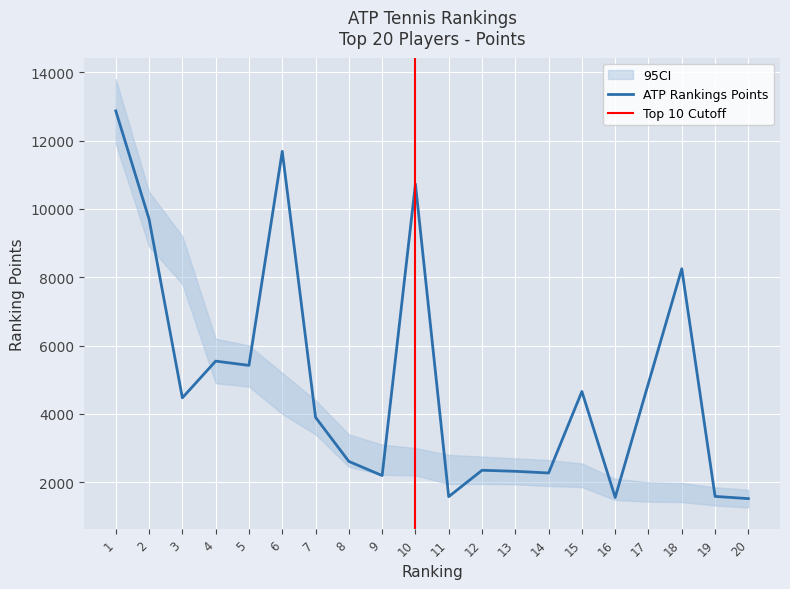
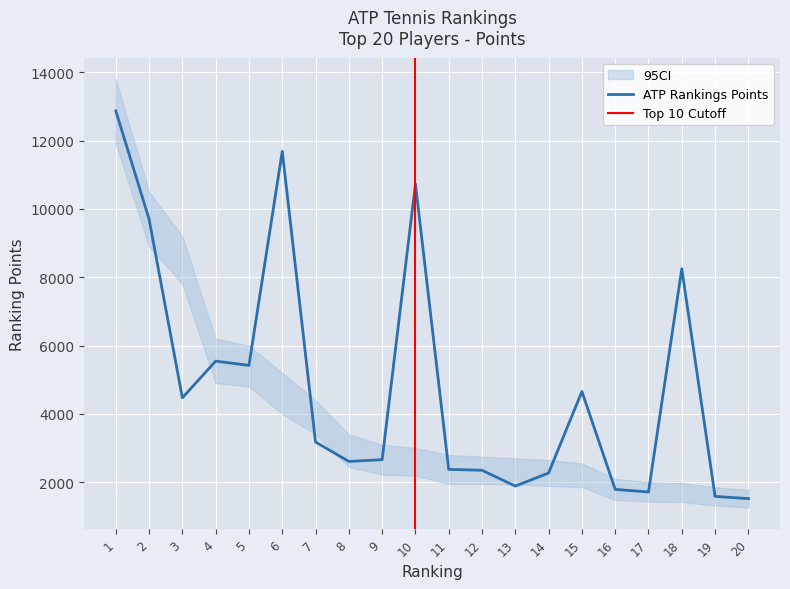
  {
    "ATP Rankings Points": {
      "1": 12900,
      "2": 9700,
      "3": 4500,
      "4": 5500,
      "5": 5400,
      "6": 11700,
-     "7": 3900,
+     "7": 3200,
      "8": 2600,
-     "9": 2200,
+     "9": 2700,
      "10": 10700,
-     "11": 1600,
+     "11": 2400,
      "12": 2400,
-     "13": 2300,
+     "13": 1900,
      "14": 2300,
      "15": 4700,
-     "16": 1600,
-     "17": 4900,
+     "16": 1800,
+     "17": 1700,
      "18": 8200,
      "19": 1600,
      "20": 1500
    }
  }
